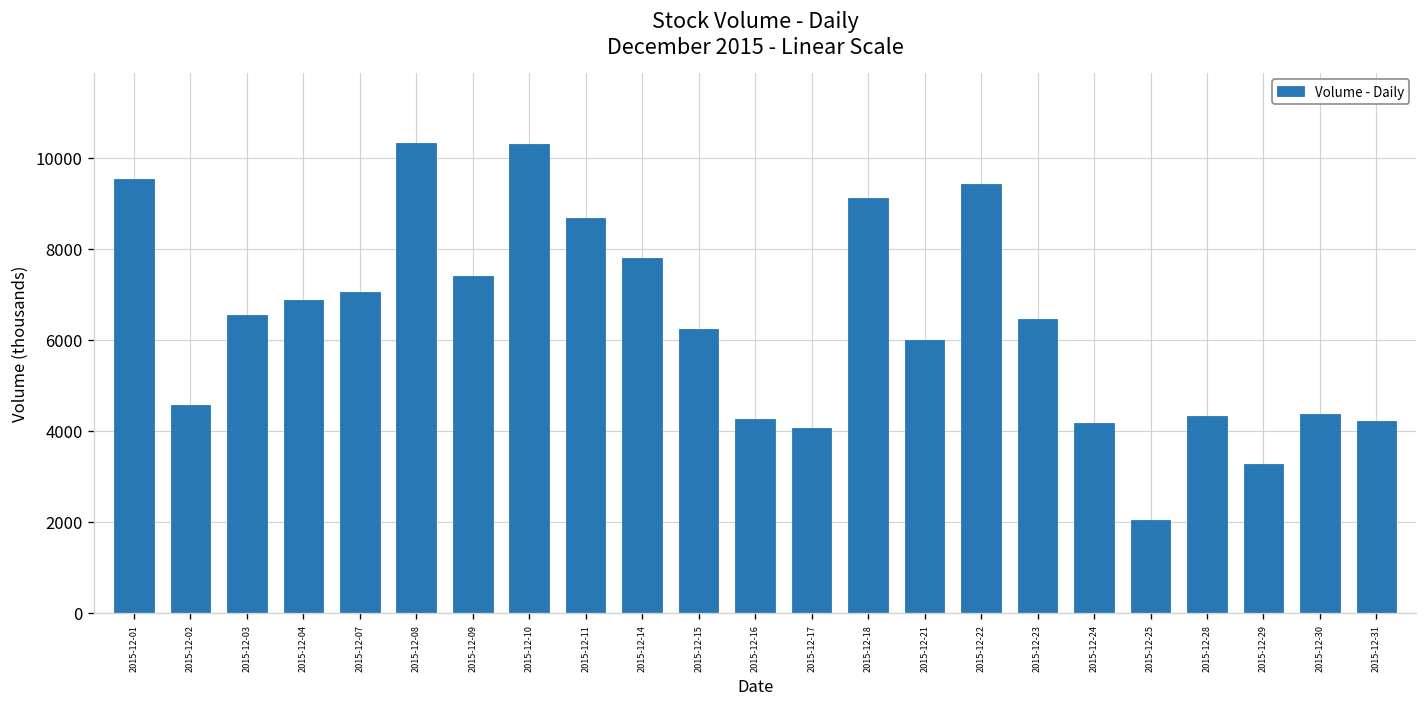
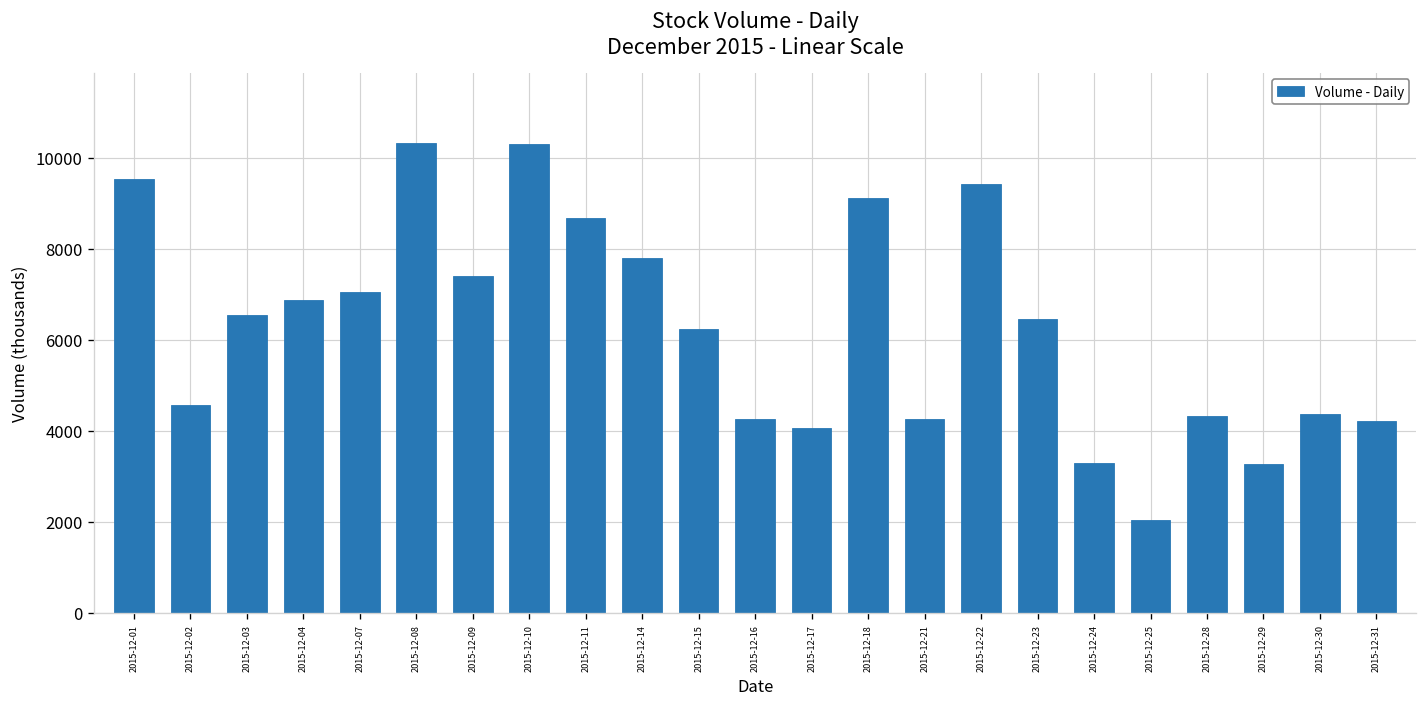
  {
    "2015-12-01": 9500,
    "2015-12-02": 4600,
    "2015-12-03": 6500,
    "2015-12-04": 6900,
    "2015-12-07": 7000,
    "2015-12-08": 10300,
    "2015-12-09": 7400,
    "2015-12-10": 10300,
    "2015-12-11": 8700,
    "2015-12-14": 7800,
    "2015-12-15": 6200,
    "2015-12-16": 4300,
    "2015-12-17": 4100,
    "2015-12-18": 9100,
-   "2015-12-21": 6000,
+   "2015-12-21": 4300,
    "2015-12-22": 9400,
    "2015-12-23": 6400,
-   "2015-12-24": 4200,
+   "2015-12-24": 3300,
    "2015-12-25": 2000,
    "2015-12-28": 4300,
    "2015-12-29": 3300,
    "2015-12-30": 4400,
    "2015-12-31": 4200
  }
